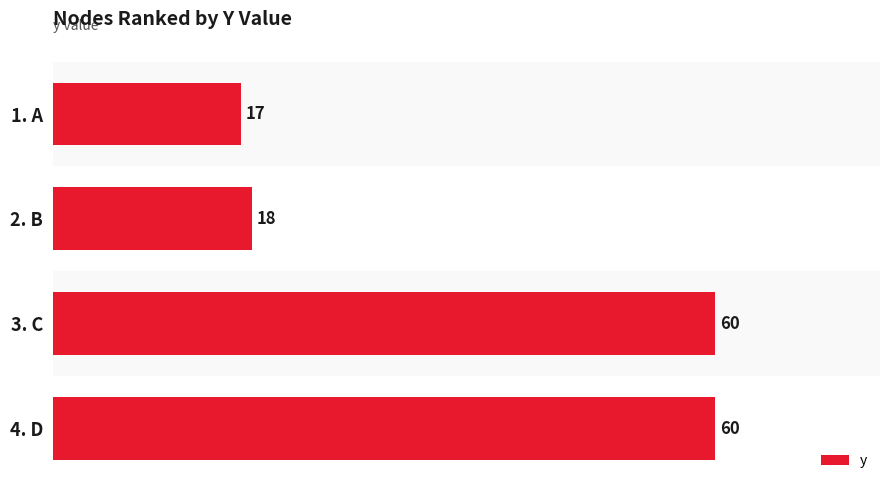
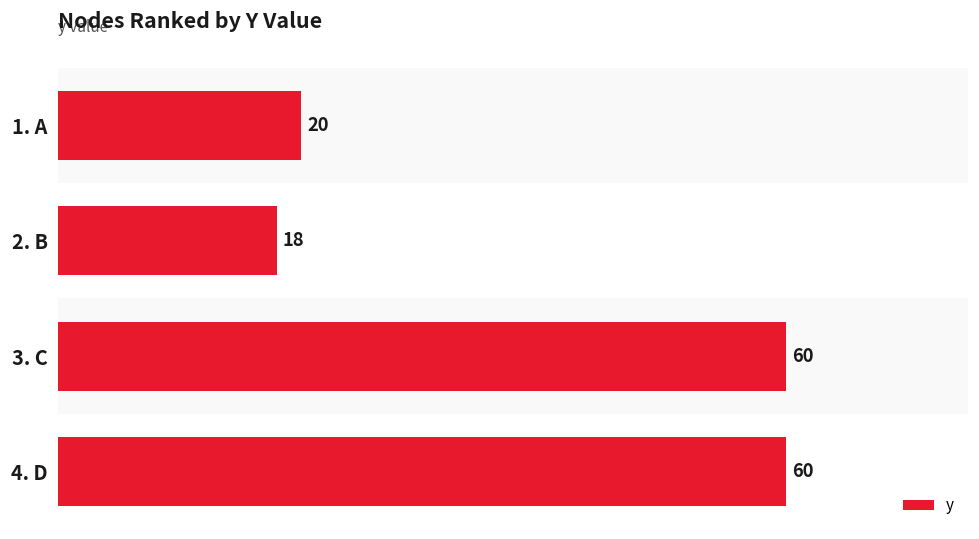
  {
-   "1. A": 17,
+   "1. A": 20,
    "2. B": 18,
    "3. C": 60,
    "4. D": 60
  }
